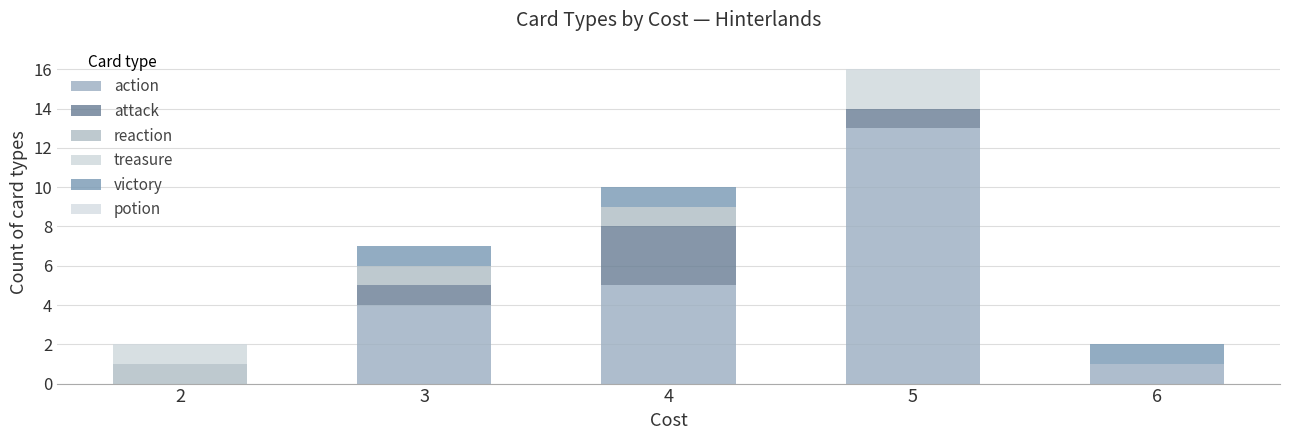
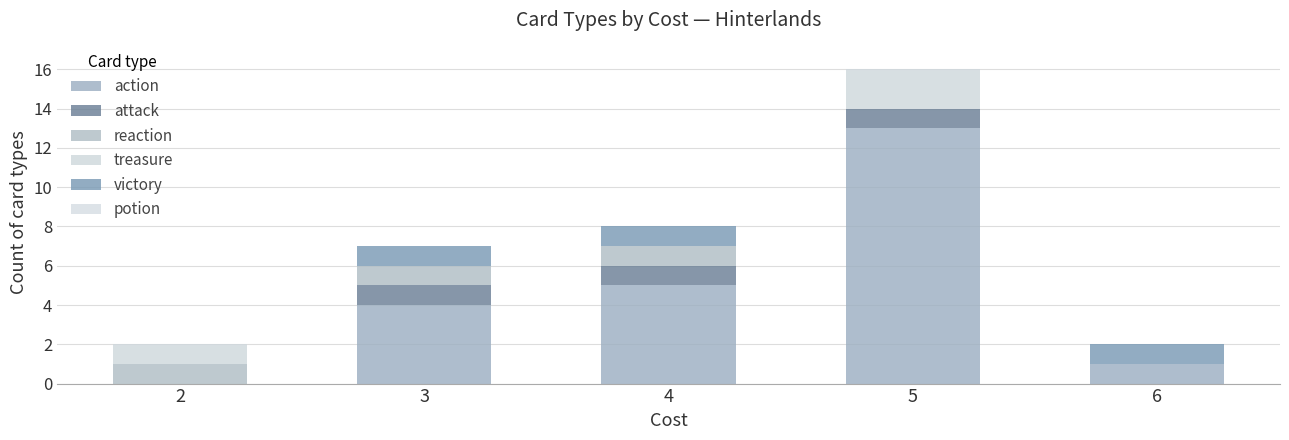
  {
    "attack": {
      "2": 0,
      "3": 1,
-     "4": 3,
+     "4": 1,
      "5": 1,
      "6": 0
    }
  }
